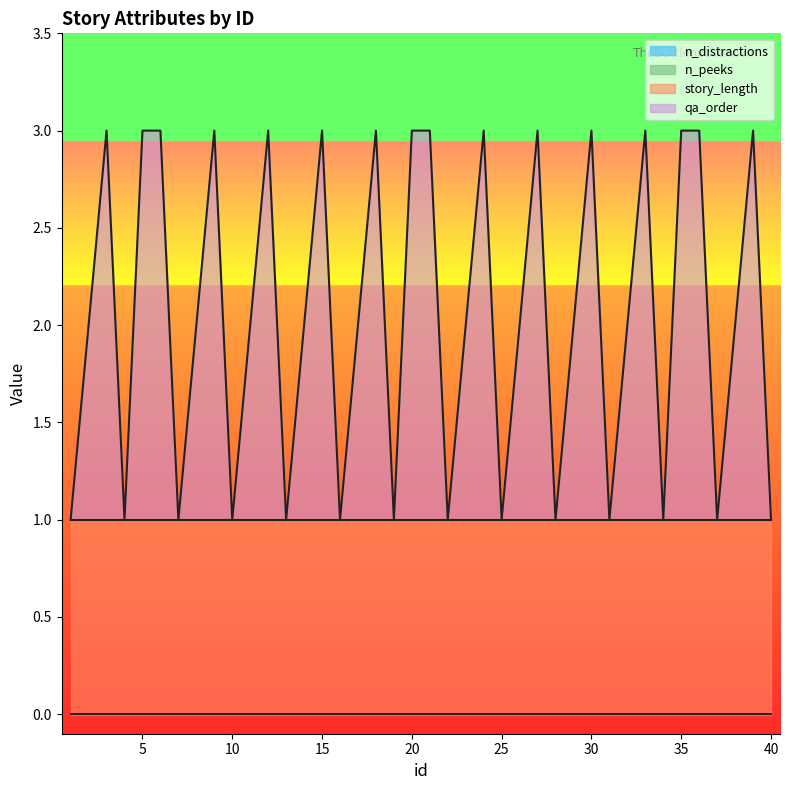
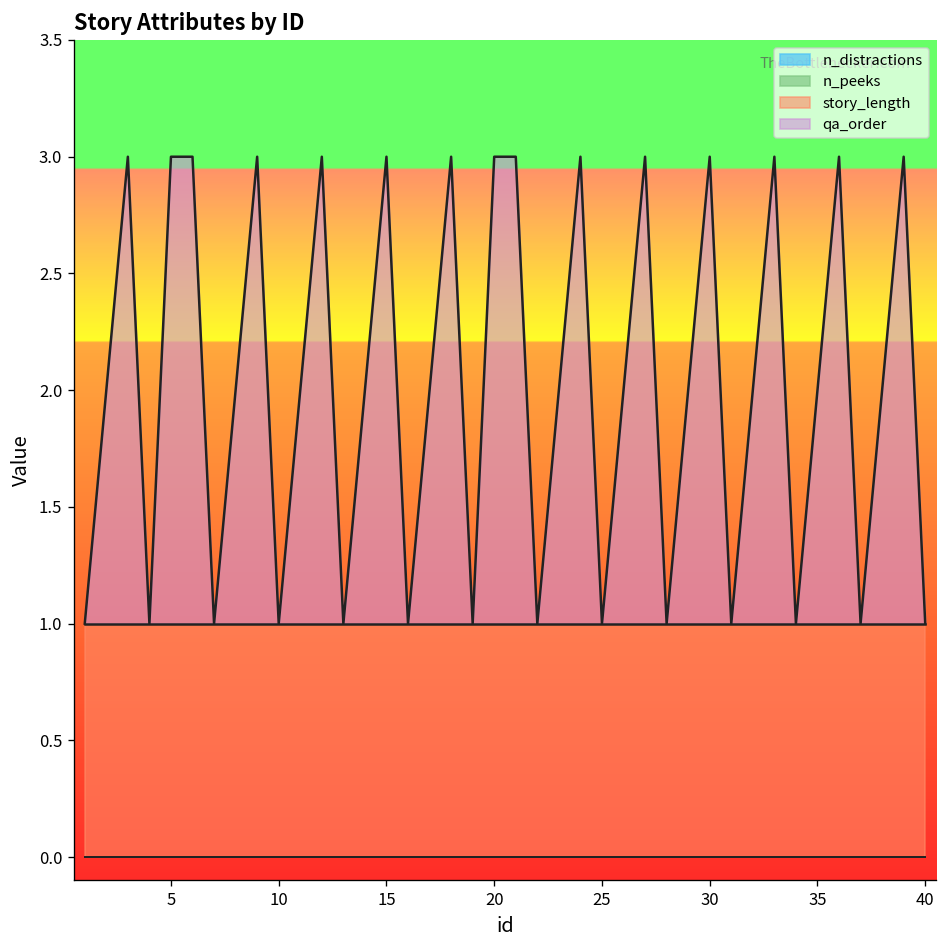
  {
    "n_peeks": {
      "5": 0.00,
      "10": 0.00,
      "15": 0.00,
      "20": 0.00,
      "25": 0.00,
      "30": 0.00,
      "35": 0.00,
      "40": 0.00
    },
    "story_length": {
      "5": 1.00,
      "15": 1.00,
      "20": 1.00,
      "30": 1.00,
      "35": 1.00
    },
    "qa_order": {
      "5": 3.00,
      "15": 3.00,
      "20": 3.00,
      "30": 3.00,
-     "35": 3.00
+     "35": 2.00
    }
  }
